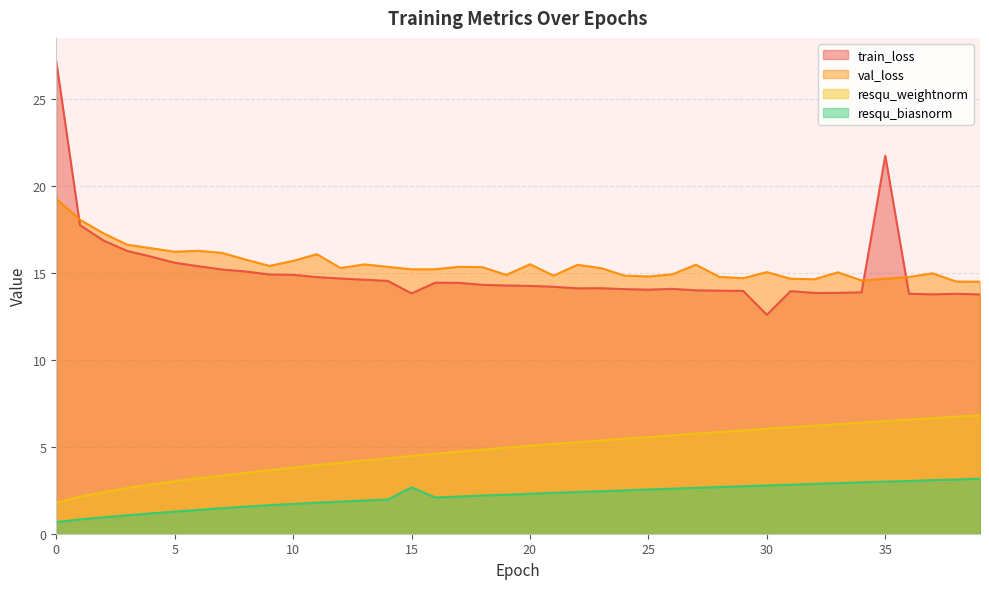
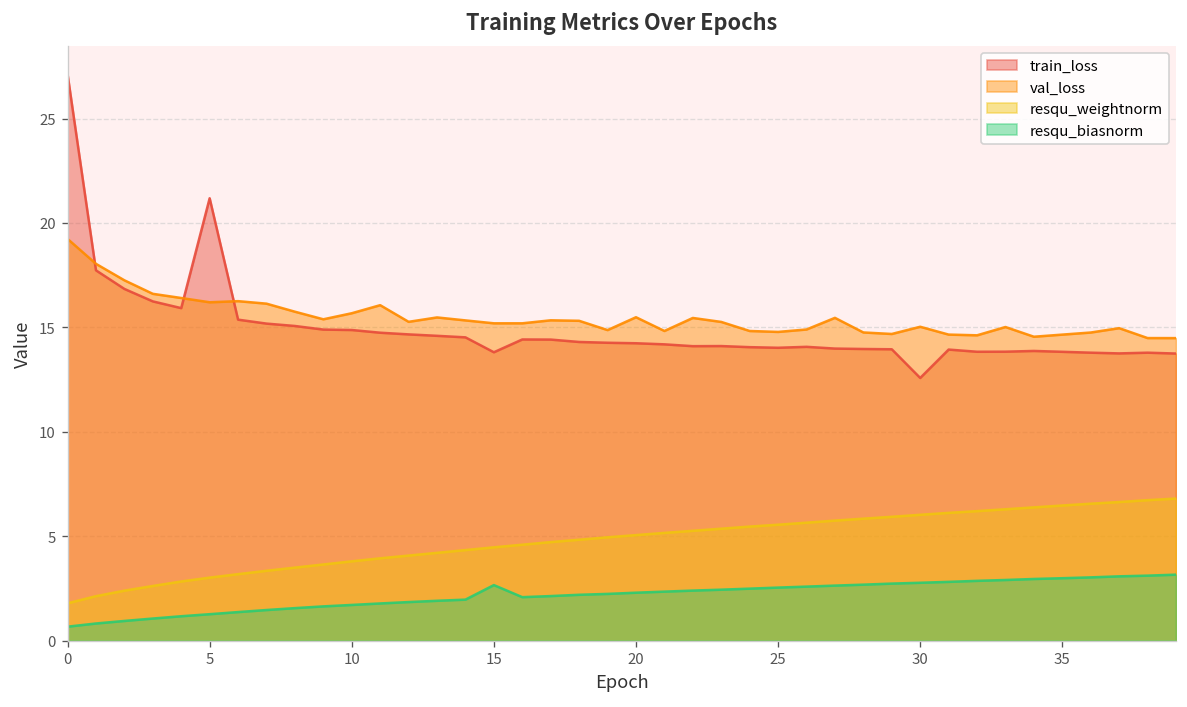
  {
    "train_loss": {
      "0": 27.1,
-     "5": 15.6,
+     "5": 21.2,
      "10": 14.9,
      "15": 13.8,
      "20": 14.2,
      "25": 14.0,
      "30": 12.6,
-     "35": 21.7
+     "35": 13.8
    },
    "resqu_biasnorm": {
      "0": 0.7,
      "5": 1.3,
      "10": 1.7,
      "15": 2.7,
      "20": 2.3,
      "25": 2.5,
      "30": 2.8,
      "35": 3.0
    }
  }
